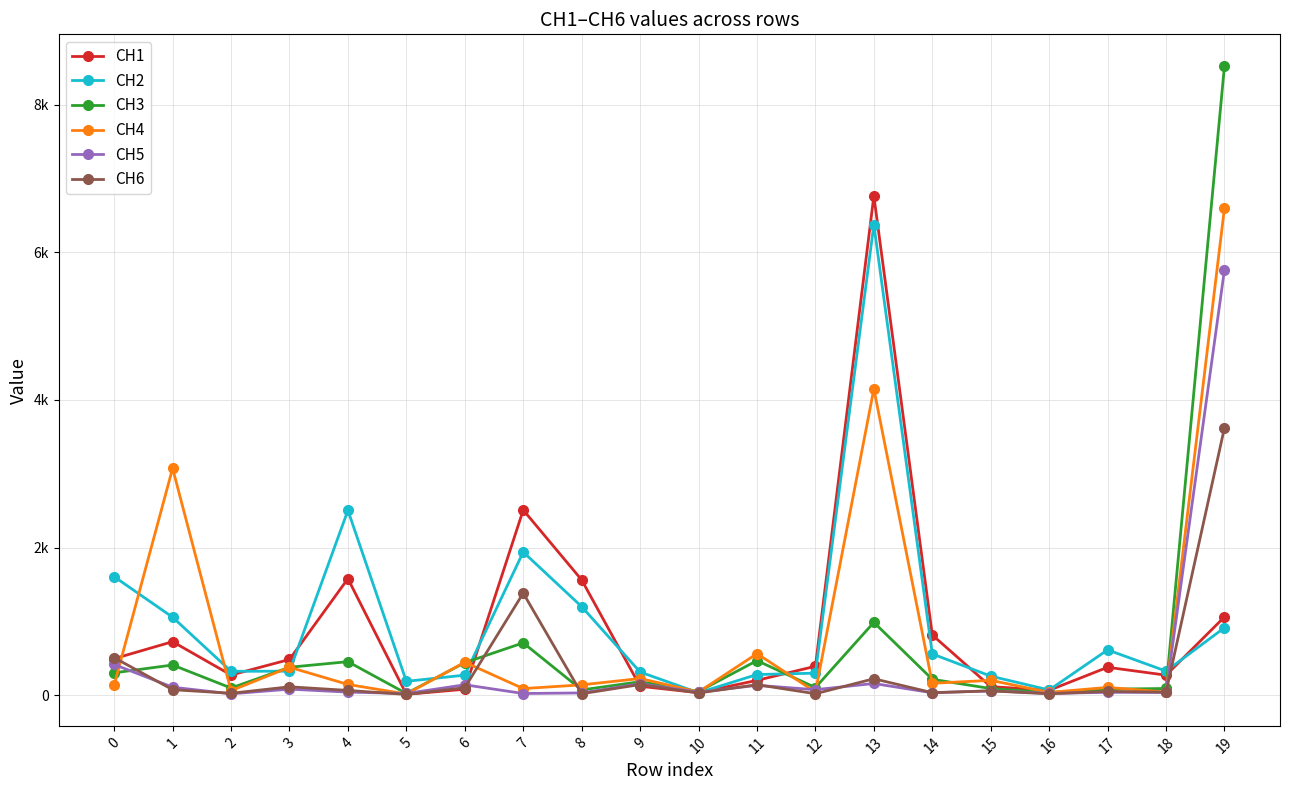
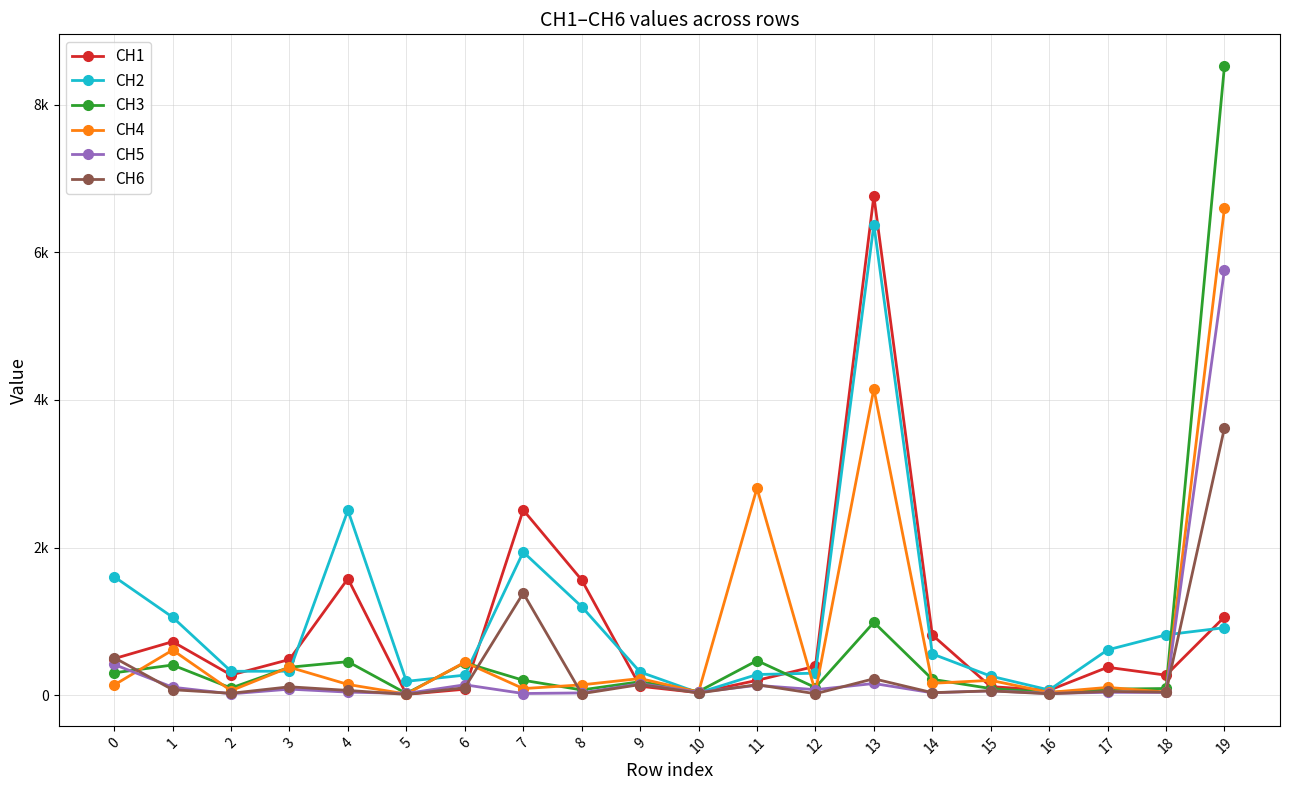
  {
    "CH1": {
      "1": 700,
      "2": 300,
      "3": 500,
      "4": 1600,
      "7": 2500,
      "8": 1600,
      "11": 200,
      "12": 400,
      "13": 6800,
      "14": 800,
      "17": 400,
      "18": 300,
      "19": 1100
    },
    "CH2": {
      "0": 1600,
      "1": 1100,
      "2": 300,
      "3": 300,
      "4": 2500,
      "5": 200,
      "6": 300,
      "7": 1900,
      "8": 1200,
      "9": 300,
      "11": 300,
      "12": 300,
      "13": 6400,
      "14": 600,
      "15": 300,
      "17": 600,
-     "18": 300,
+     "18": 800,
      "19": 900
    },
    "CH3": {
      "0": 300,
      "1": 400,
      "2": 100,
      "4": 500,
-     "7": 700,
+     "7": 200,
      "8": 100,
      "11": 500,
      "13": 1000,
      "14": 200,
      "18": 100,
      "19": 8500
    },
    "CH4": {
      "0": 100,
-     "1": 3100,
+     "1": 600,
      "2": 100,
      "4": 100,
      "7": 100,
      "8": 100,
      "9": 200,
-     "11": 600,
+     "11": 2800,
      "13": 4200,
      "14": 200,
      "15": 200,
      "19": 6600
    },
    "CH5": {
      "0": 400,
      "6": 100,
      "7": 0,
      "13": 200,
      "19": 5800
    },
    "CH6": {
      "7": 1400,
      "13": 200,
      "19": 3600
    }
  }
